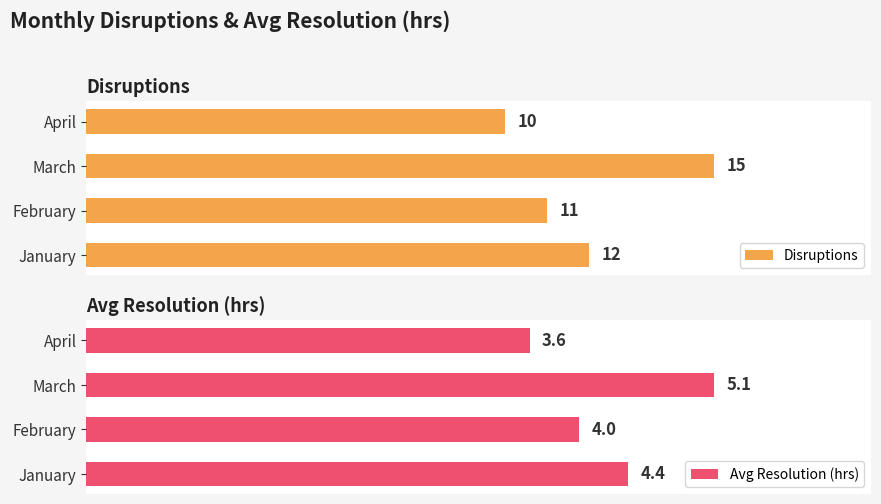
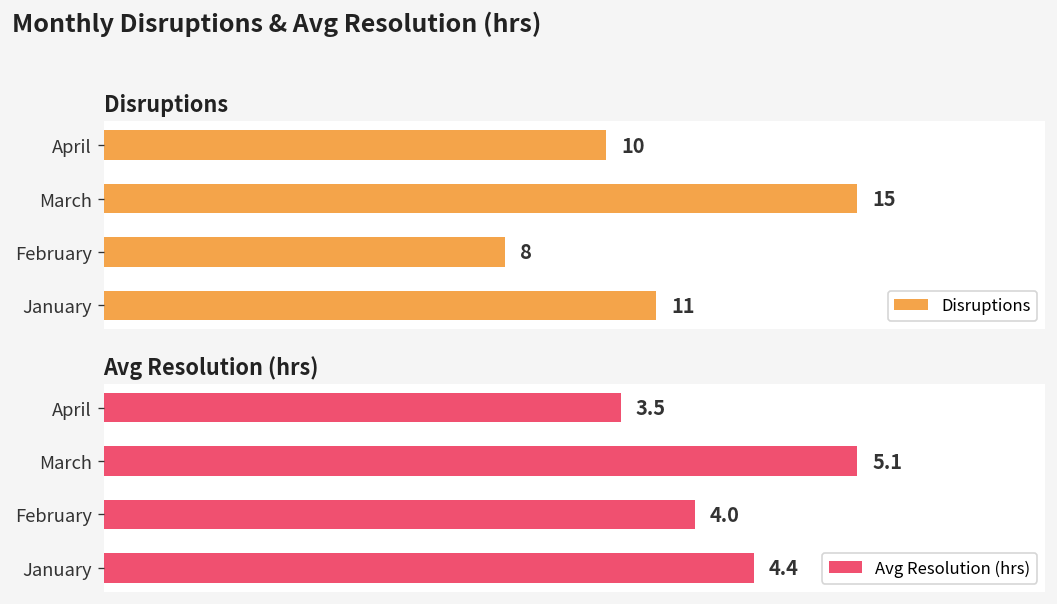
  {
    "Disruptions": {
      "April": 10,
      "March": 15,
-     "February": 11,
-     "January": 12
+     "February": 8,
+     "January": 11
    },
    "Avg Resolution (hrs)": {
-     "April": 3.6,
+     "April": 3.5,
      "March": 5.1,
      "February": 4.0,
      "January": 4.4
    }
  }
